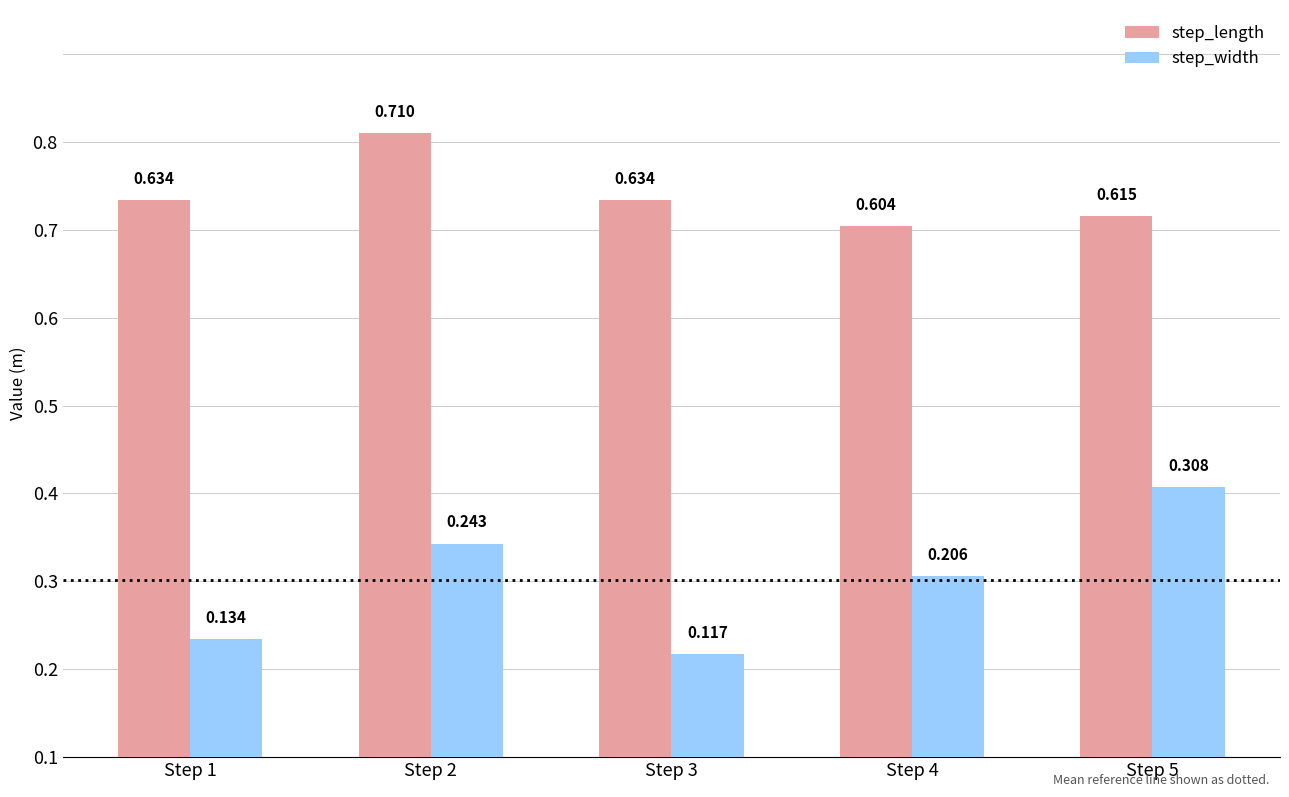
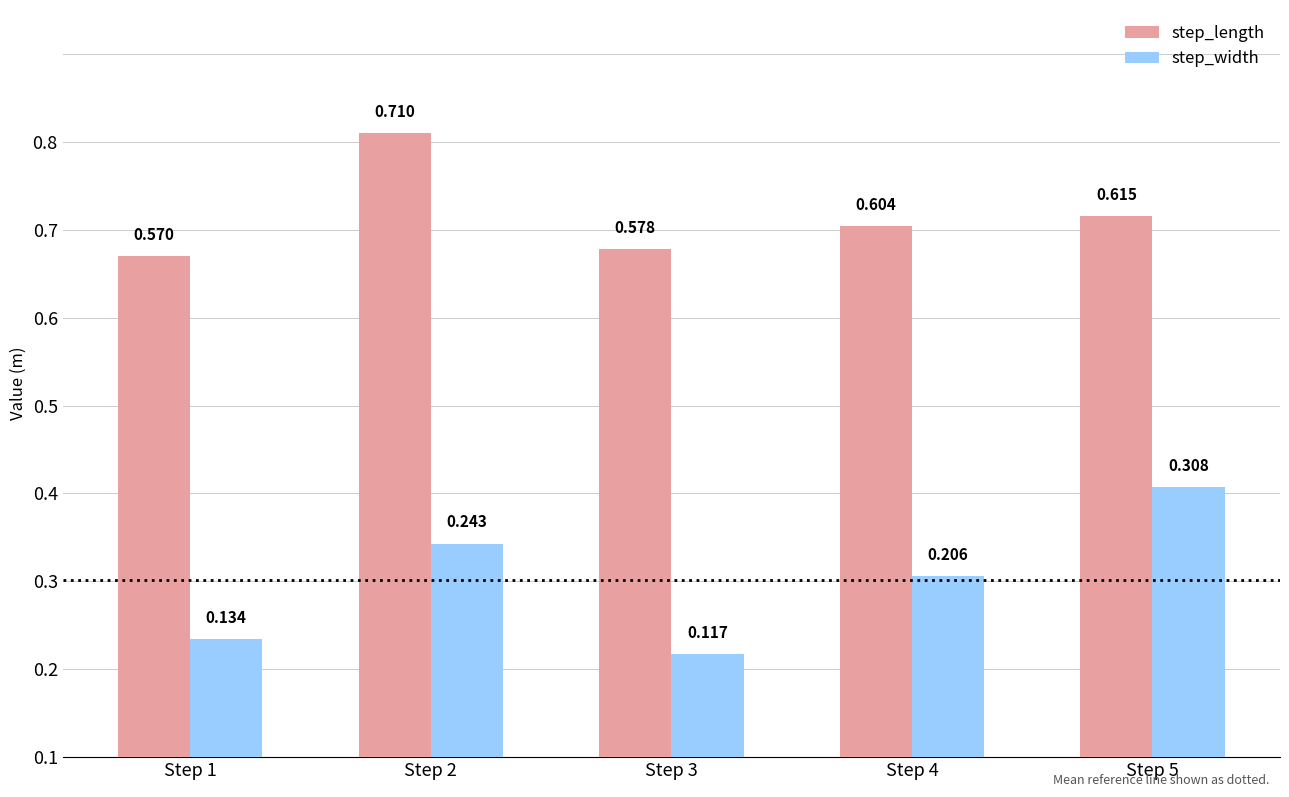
  {
    "step_length": {
-     "Step 1": 0.634,
+     "Step 1": 0.570,
      "Step 2": 0.710,
-     "Step 3": 0.634,
+     "Step 3": 0.578,
      "Step 4": 0.604,
      "Step 5": 0.615
    },
    "step_width": {
      "Step 1": 0.134,
      "Step 2": 0.243,
      "Step 3": 0.117,
      "Step 4": 0.206,
      "Step 5": 0.308
    }
  }
